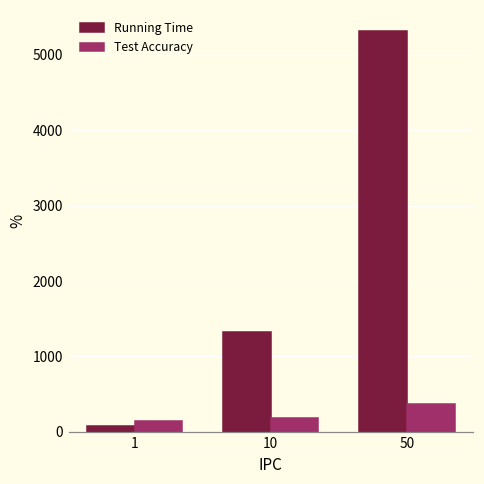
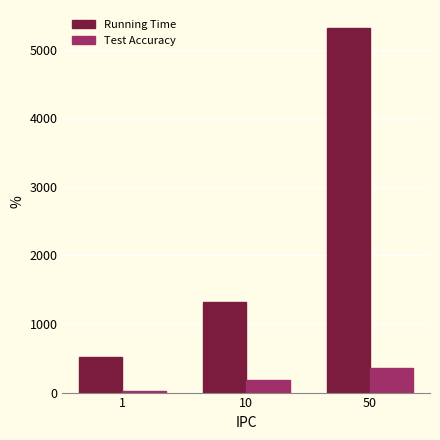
  {
    "Running Time": {
-     "1": 100,
+     "1": 500,
      "10": 1300,
      "50": 5300
    },
    "Test Accuracy": {
-     "1": 100,
+     "1": 0,
      "10": 200,
      "50": 400
    }
  }
